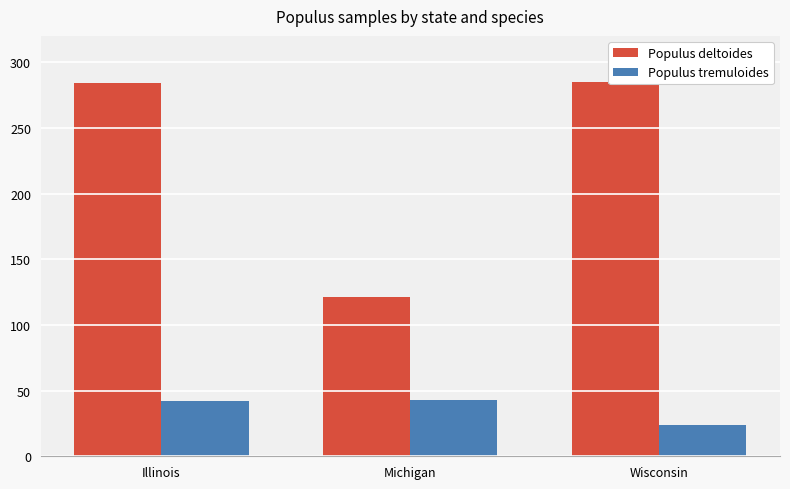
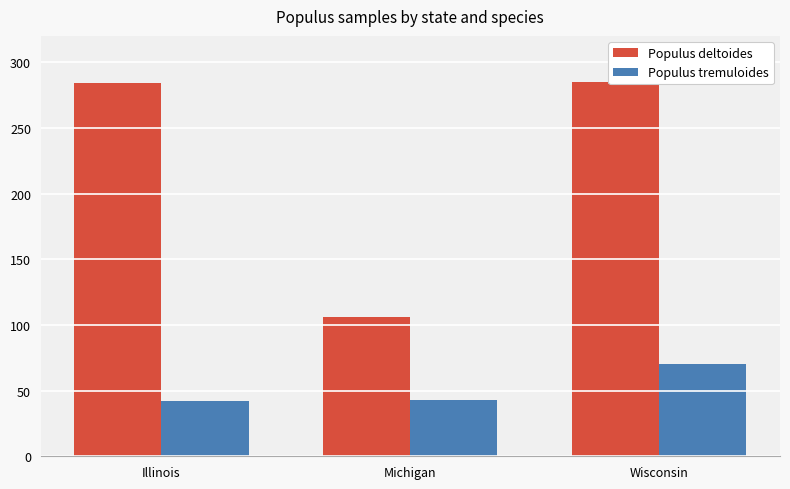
  {
    "Populus deltoides": {
      "Illinois": 284,
-     "Michigan": 121
+     "Michigan": 106
    },
    "Populus tremuloides": {
      "Illinois": 42,
      "Michigan": 43,
-     "Wisconsin": 24
+     "Wisconsin": 70
    }
  }
